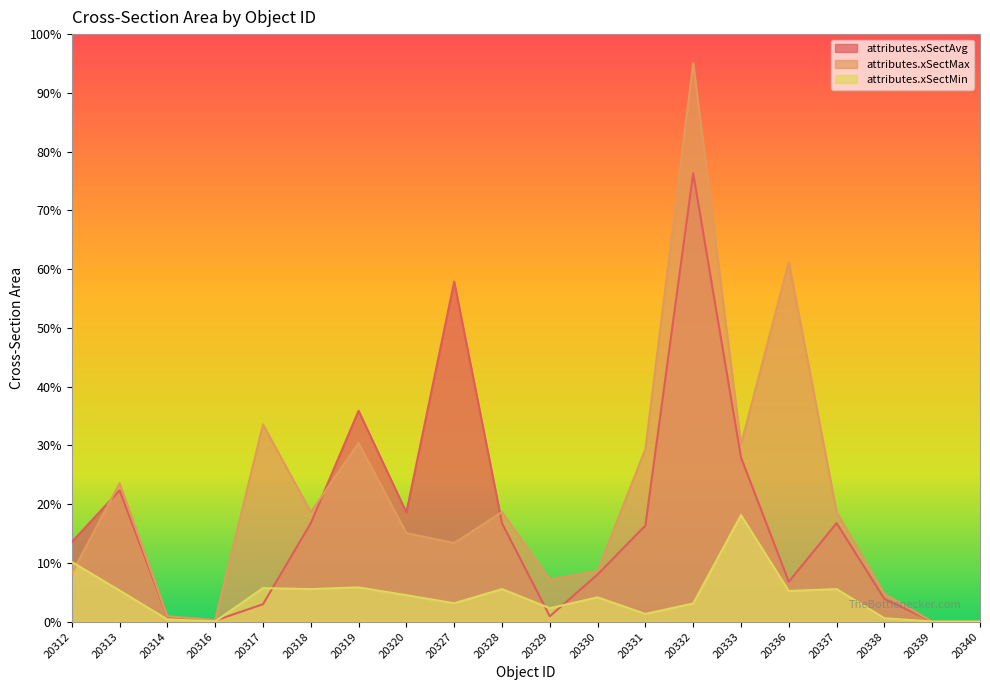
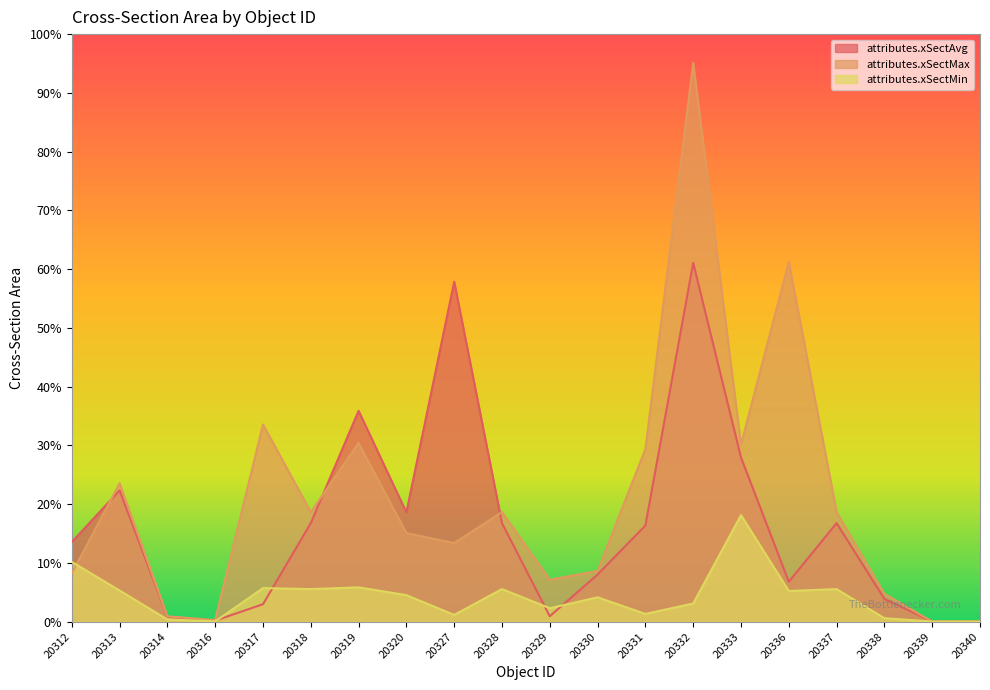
  {
    "attributes.xSectAvg": {
      "20312": "14%",
      "20313": "22%",
      "20317": "3%",
      "20318": "17%",
      "20319": "36%",
      "20320": "19%",
      "20327": "58%",
      "20328": "17%",
      "20329": "1%",
      "20330": "8%",
      "20331": "16%",
-     "20332": "76%",
+     "20332": "61%",
      "20333": "28%",
      "20336": "7%",
      "20337": "17%",
      "20338": "4%"
    },
    "attributes.xSectMax": {
      "20312": "8%",
      "20313": "24%",
      "20317": "34%",
      "20318": "19%",
      "20319": "30%",
      "20320": "15%",
      "20327": "13%",
      "20328": "19%",
      "20329": "7%",
      "20330": "9%",
      "20331": "29%",
      "20332": "95%",
      "20333": "30%",
      "20336": "61%",
      "20337": "19%",
      "20338": "5%"
    },
    "attributes.xSectMin": {
      "20312": "10%",
      "20313": "5%",
      "20314": "0%",
      "20317": "6%",
      "20318": "6%",
      "20319": "6%",
      "20320": "5%",
-     "20327": "3%",
+     "20327": "1%",
      "20328": "6%",
      "20329": "2%",
      "20330": "4%",
      "20331": "1%",
      "20332": "3%",
      "20333": "18%",
      "20336": "5%",
      "20337": "6%",
      "20338": "1%"
    }
  }
